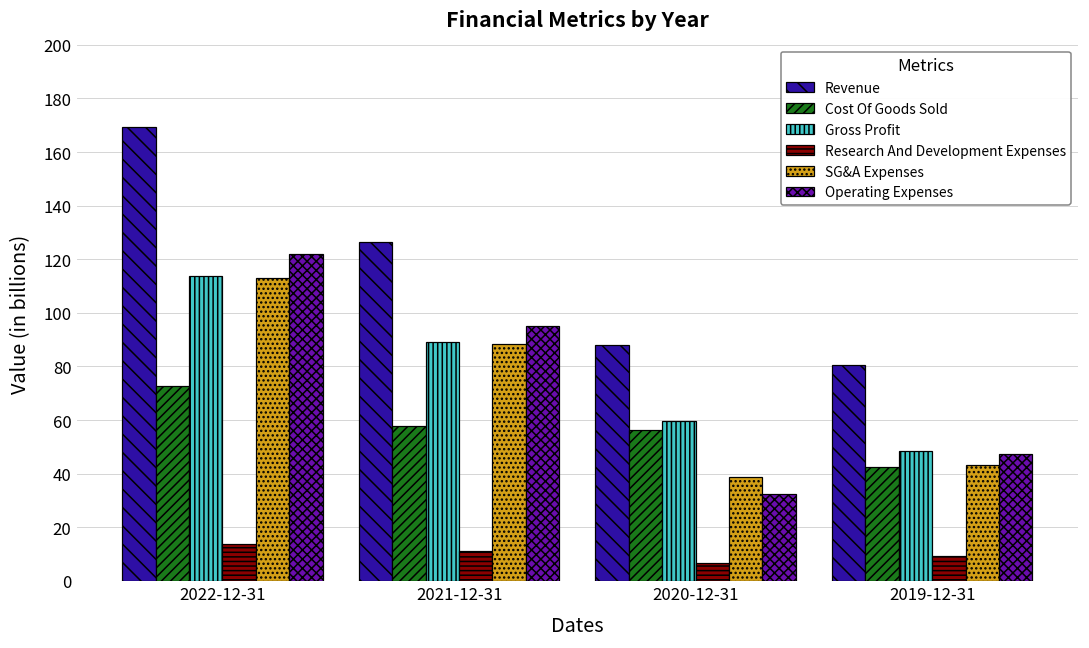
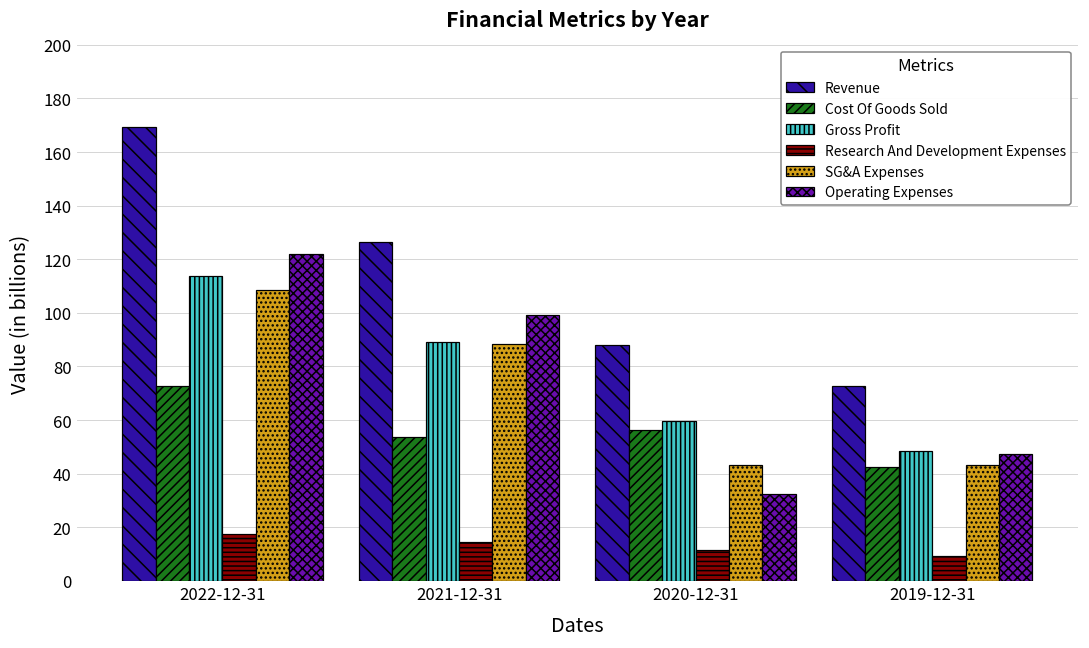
  {
    "Revenue": {
      "2022-12-31": 169,
      "2021-12-31": 126,
      "2020-12-31": 88,
-     "2019-12-31": 80
+     "2019-12-31": 73
    },
    "Cost Of Goods Sold": {
      "2022-12-31": 73,
-     "2021-12-31": 58,
+     "2021-12-31": 54,
      "2020-12-31": 56,
      "2019-12-31": 42
    },
    "Gross Profit": {
      "2022-12-31": 114,
      "2021-12-31": 89,
      "2020-12-31": 60,
      "2019-12-31": 48
    },
    "Research And Development Expenses": {
-     "2022-12-31": 14,
-     "2021-12-31": 11,
-     "2020-12-31": 7,
+     "2022-12-31": 18,
+     "2021-12-31": 14,
+     "2020-12-31": 12,
      "2019-12-31": 9
    },
    "SG&A Expenses": {
-     "2022-12-31": 113,
+     "2022-12-31": 108,
      "2021-12-31": 88,
-     "2020-12-31": 39,
+     "2020-12-31": 43,
      "2019-12-31": 43
    },
    "Operating Expenses": {
      "2022-12-31": 122,
-     "2021-12-31": 95,
+     "2021-12-31": 99,
      "2020-12-31": 32,
      "2019-12-31": 47
    }
  }
